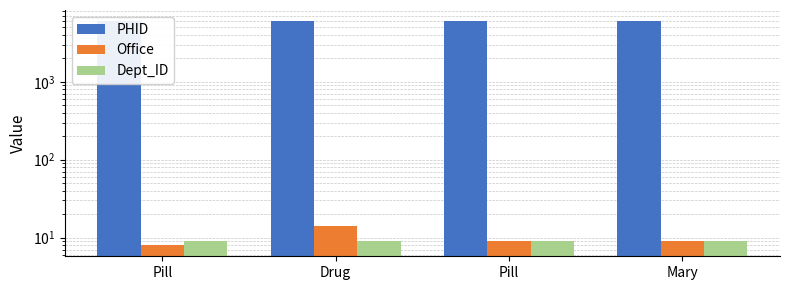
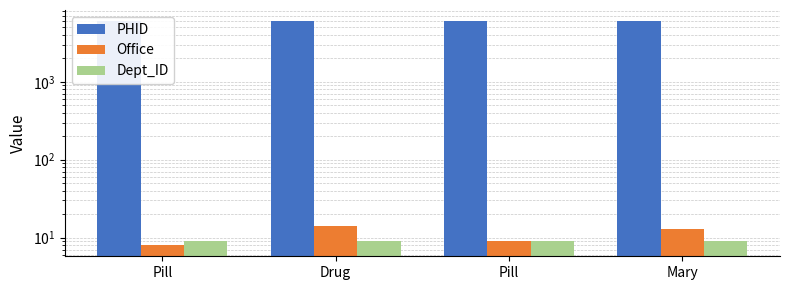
  {
    "PHID": {
      "Drug": 6000,
      "Mary": 6000
    },
    "Office": {
      "Drug": 14,
-     "Mary": 9
+     "Mary": 13
    },
    "Dept_ID": {
      "Drug": 9,
      "Mary": 9
    }
  }
